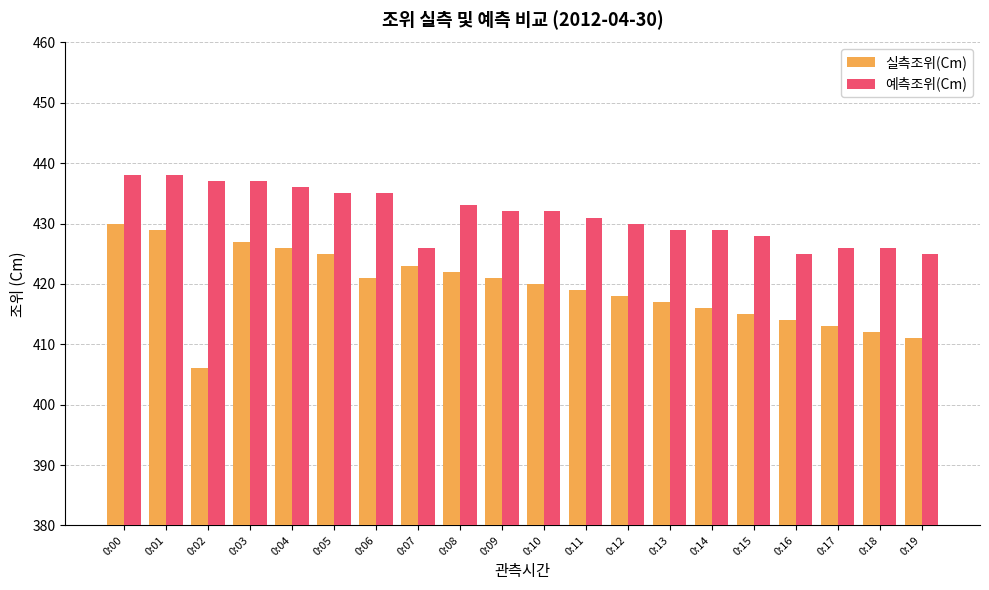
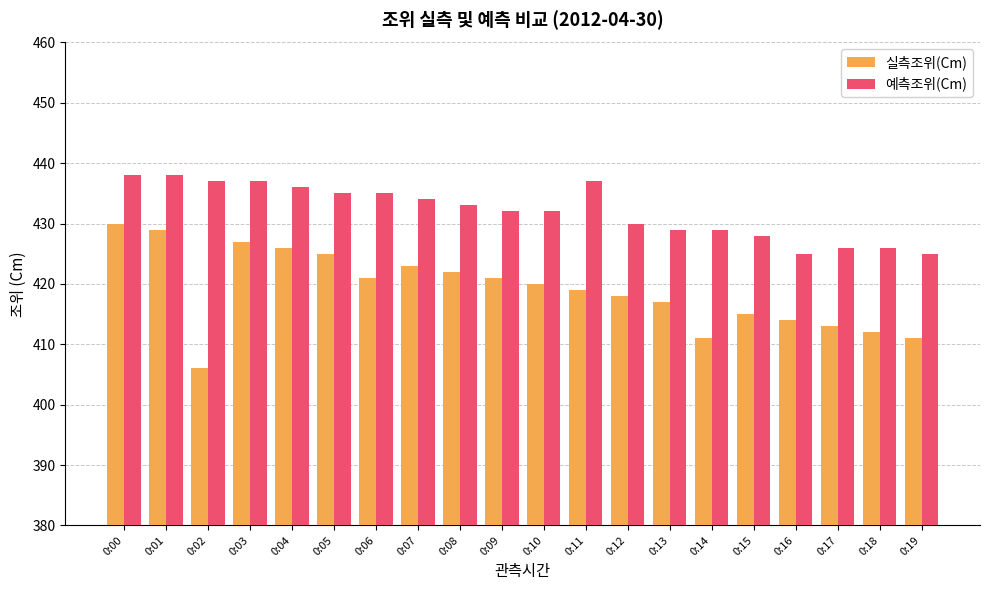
  {
    "실측조위(Cm)": {
      "0:00": 430,
      "0:01": 429,
      "0:02": 406,
      "0:03": 427,
      "0:04": 426,
      "0:05": 425,
      "0:06": 421,
      "0:07": 423,
      "0:08": 422,
      "0:09": 421,
      "0:10": 420,
      "0:11": 419,
      "0:12": 418,
      "0:13": 417,
-     "0:14": 416,
+     "0:14": 411,
      "0:15": 415,
      "0:16": 414,
      "0:17": 413,
      "0:18": 412,
      "0:19": 411
    },
    "예측조위(Cm)": {
      "0:00": 438,
      "0:01": 438,
      "0:02": 437,
      "0:03": 437,
      "0:04": 436,
      "0:05": 435,
      "0:06": 435,
-     "0:07": 426,
+     "0:07": 434,
      "0:08": 433,
      "0:09": 432,
      "0:10": 432,
-     "0:11": 431,
+     "0:11": 437,
      "0:12": 430,
      "0:13": 429,
      "0:14": 429,
      "0:15": 428,
      "0:16": 425,
      "0:17": 426,
      "0:18": 426,
      "0:19": 425
    }
  }
